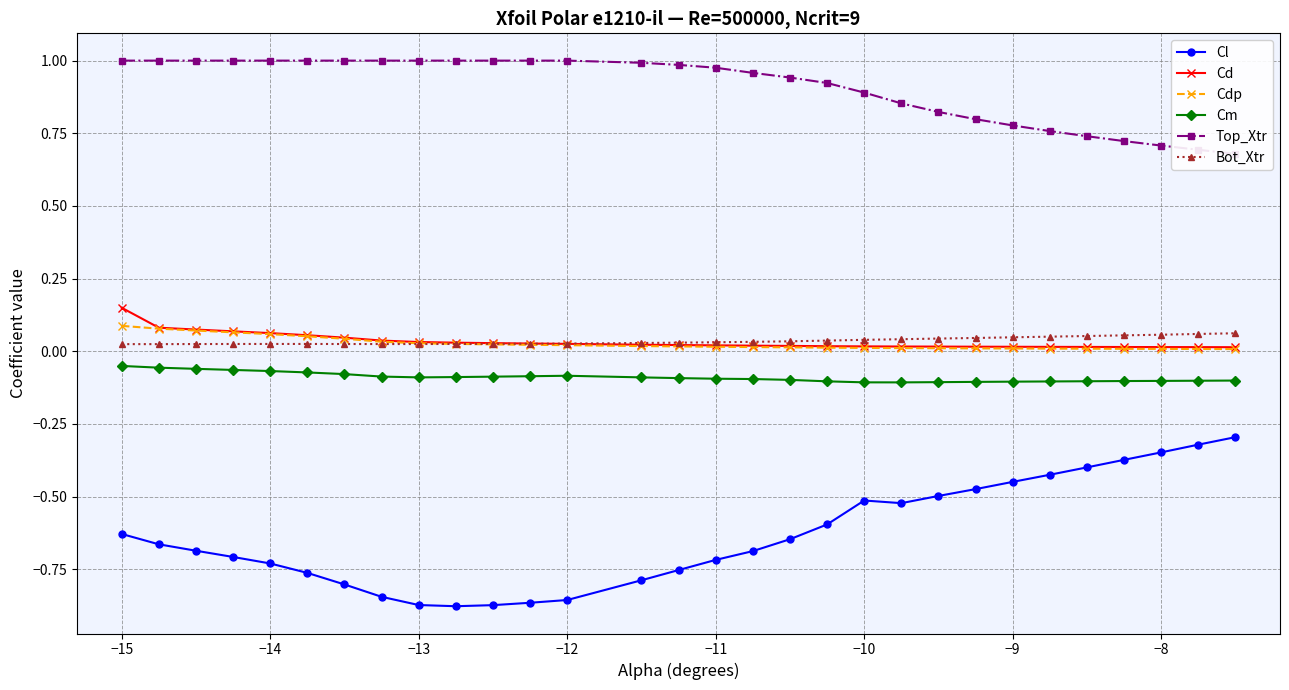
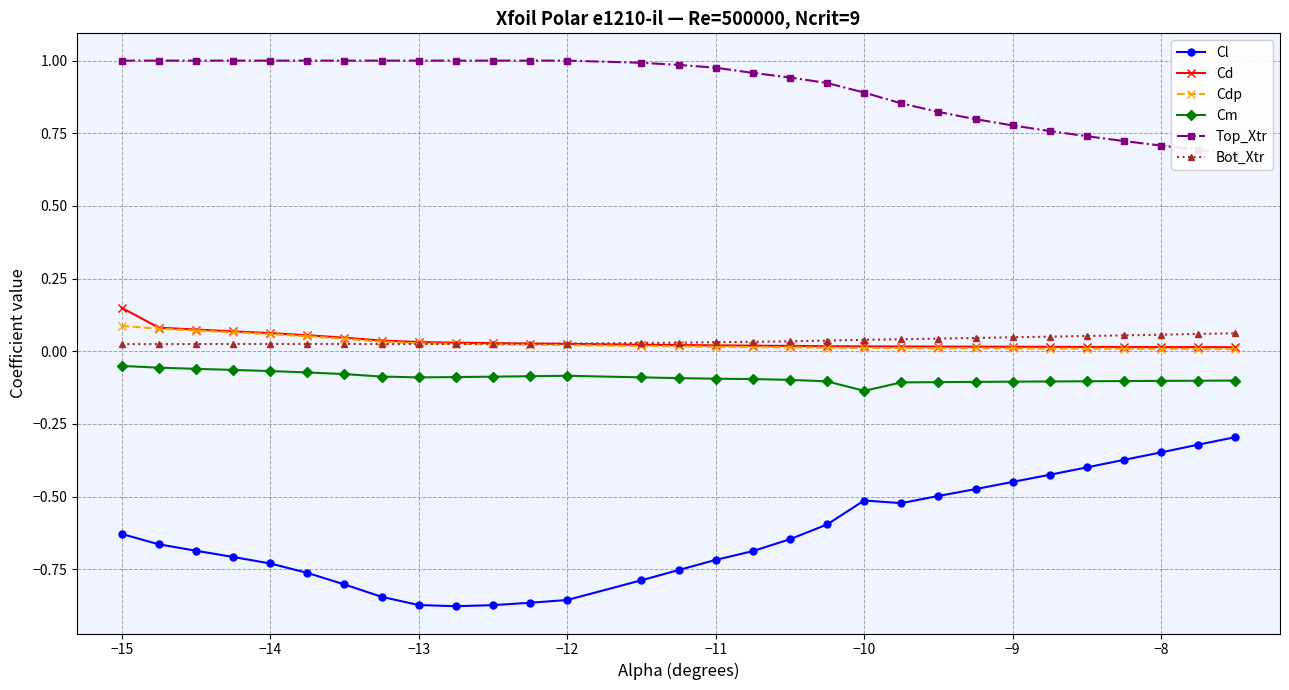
  {
    "Cl": {
      "−15": -0.63,
      "−14": -0.73,
      "−13": -0.87,
      "−12": -0.86,
      "−11": -0.72,
      "−10": -0.51,
      "−9": -0.45,
      "−8": -0.35
    },
    "Cd": {
      "−15": 0.15
    },
    "Cdp": {
      "−15": 0.09
    },
    "Cm": {
      "−15": -0.05,
      "−14": -0.07,
      "−13": -0.09,
      "−12": -0.08,
      "−11": -0.09,
-     "−10": -0.11,
+     "−10": -0.14,
      "−9": -0.10,
      "−8": -0.10
    },
    "Top_Xtr": {
      "−15": 1.00,
      "−14": 1.00,
      "−13": 1.00,
      "−12": 1.00,
      "−11": 0.98,
      "−10": 0.89,
      "−9": 0.78,
      "−8": 0.71
    },
    "Bot_Xtr": {
      "−15": 0.02,
      "−14": 0.03,
      "−11": 0.03,
      "−10": 0.04,
      "−9": 0.05,
      "−8": 0.06
    }
  }
